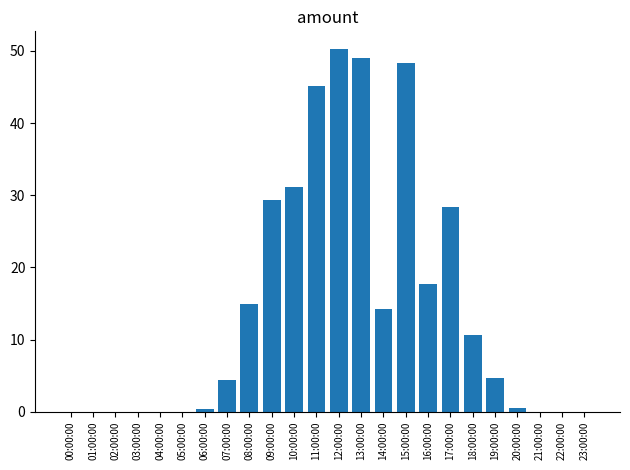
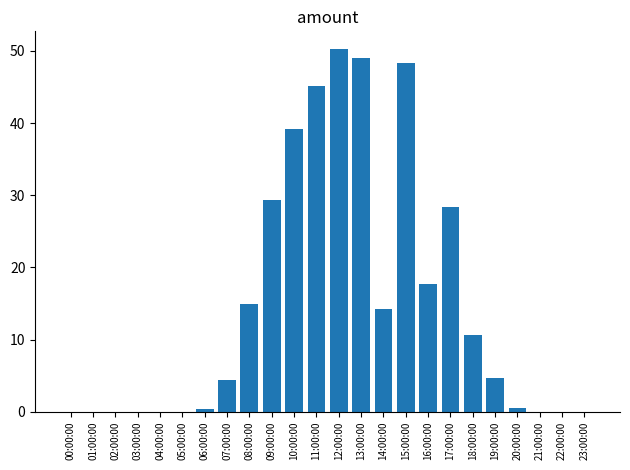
  {
    "00:00:00": 0,
    "01:00:00": 0,
    "02:00:00": 0,
    "03:00:00": 0,
    "04:00:00": 0,
    "05:00:00": 0,
    "06:00:00": 0,
    "07:00:00": 4,
    "08:00:00": 15,
    "09:00:00": 29,
-   "10:00:00": 31,
+   "10:00:00": 39,
    "11:00:00": 45,
    "12:00:00": 50,
    "13:00:00": 49,
    "14:00:00": 14,
    "15:00:00": 48,
    "16:00:00": 18,
    "17:00:00": 28,
    "18:00:00": 11,
    "19:00:00": 5,
    "20:00:00": 1,
    "21:00:00": 0,
    "22:00:00": 0,
    "23:00:00": 0
  }
